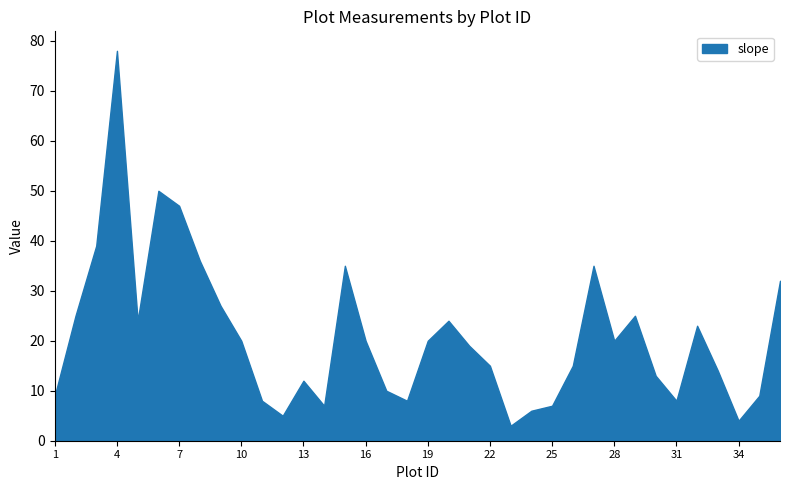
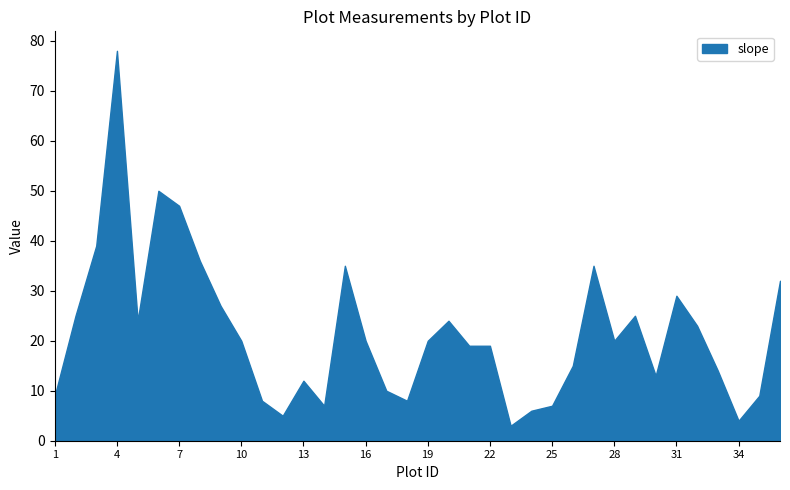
  {
    "1": 9,
    "4": 78,
    "7": 47,
    "10": 20,
    "13": 12,
    "16": 20,
    "19": 20,
-   "22": 15,
+   "22": 19,
    "25": 7,
    "28": 20,
-   "31": 8,
+   "31": 29,
    "34": 4
  }
